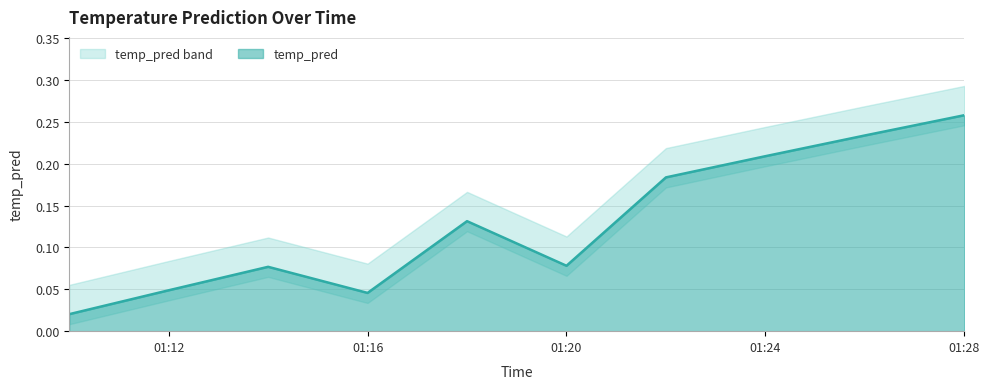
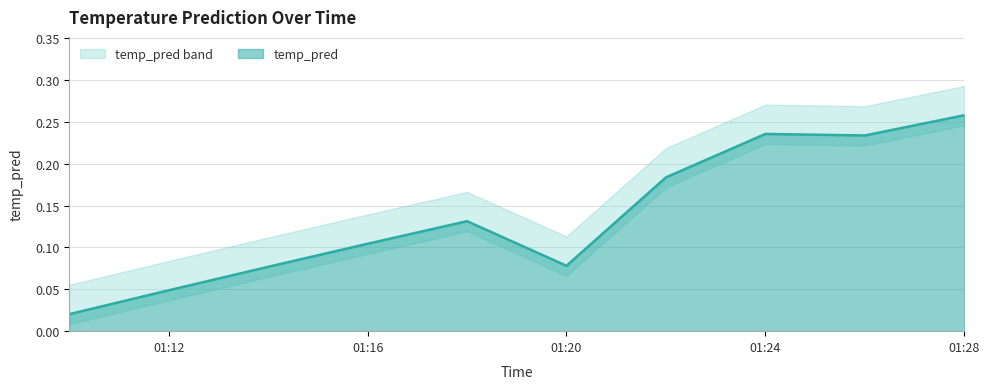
  {
    "temp_pred": {
      "01:12": 0.05,
-     "01:16": 0.05,
+     "01:16": 0.10,
      "01:20": 0.08,
-     "01:24": 0.21,
+     "01:24": 0.24,
      "01:28": 0.26
    }
  }
